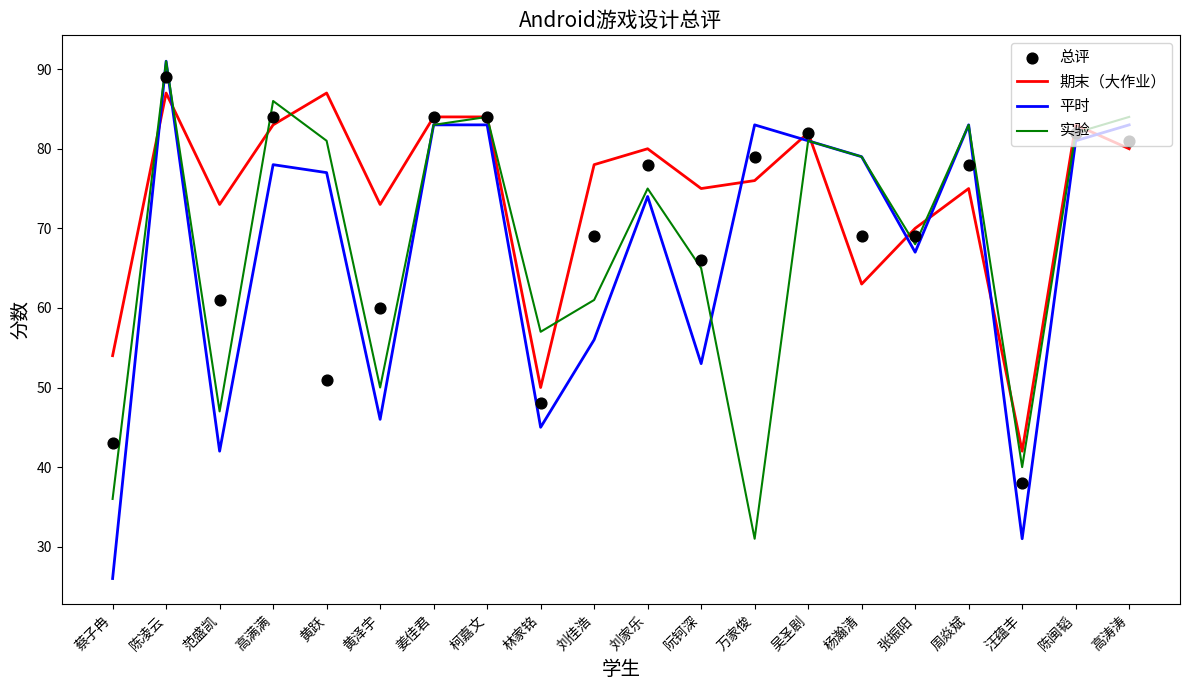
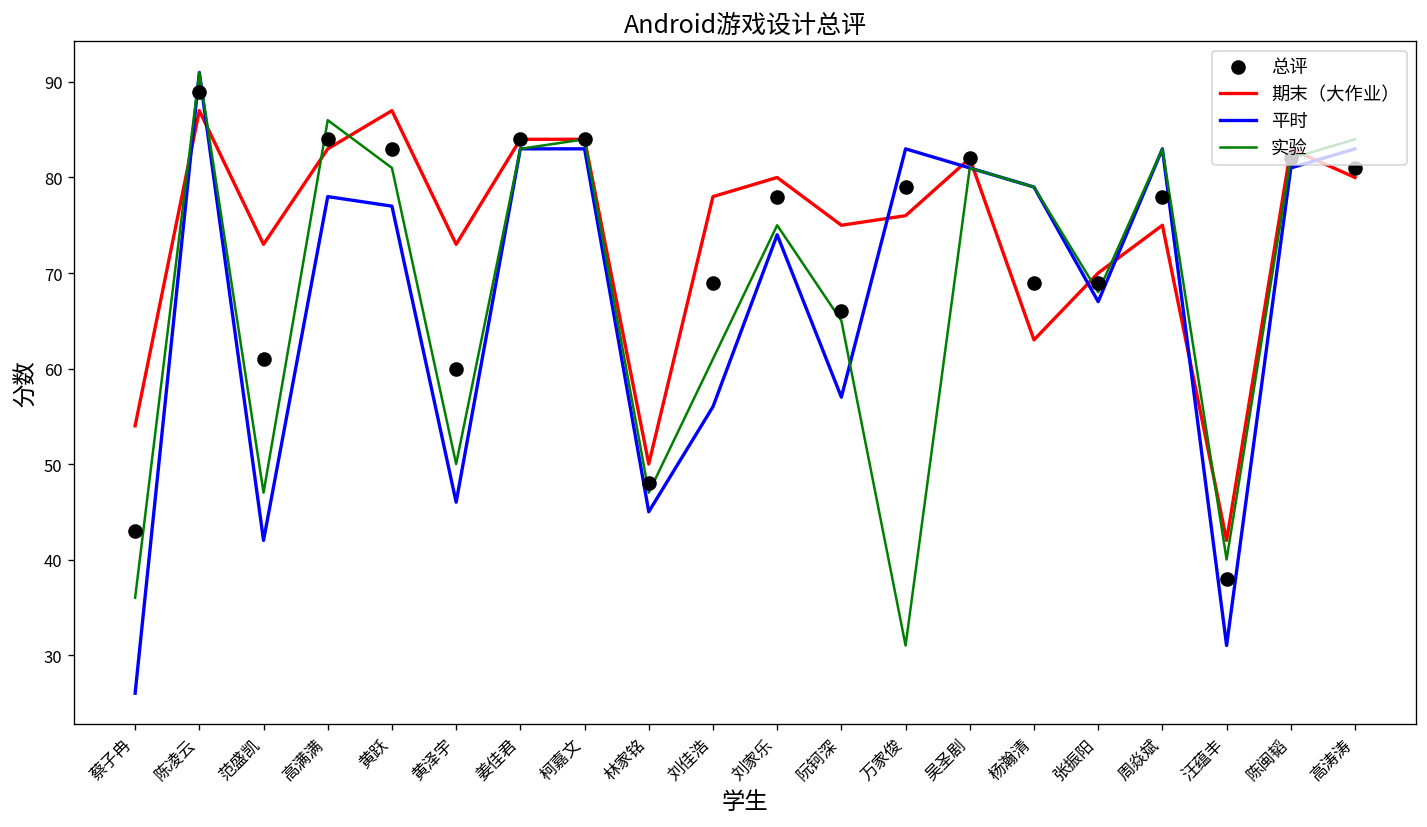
  {
    "期末（大作业）": {
      "蔡子冉": 54,
      "陈凌云": 87,
      "范盛凯": 73,
      "高满满": 83,
      "黄跃": 87,
      "黄泽宇": 73,
      "林家铭": 50,
      "刘佳浩": 78,
      "刘家乐": 80,
      "阮钶深": 75,
      "万家俊": 76,
      "杨瀚清": 63,
      "张振阳": 70,
      "周焱斌": 75,
      "汪蕴丰": 42,
      "高涛涛": 80
    },
    "总评": {
-     "黄跃": 51
+     "黄跃": 83
    },
    "平时": {
      "蔡子冉": 26,
      "范盛凯": 42,
      "高满满": 78,
      "黄跃": 77,
      "黄泽宇": 46,
      "柯嘉文": 83,
      "林家铭": 45,
      "刘佳浩": 56,
      "刘家乐": 74,
-     "阮钶深": 53,
+     "阮钶深": 57,
      "万家俊": 83,
      "张振阳": 67,
      "汪蕴丰": 31
    },
    "实验": {
      "蔡子冉": 36,
      "范盛凯": 47,
      "高满满": 86,
      "黄跃": 81,
      "黄泽宇": 50,
-     "林家铭": 57,
+     "林家铭": 47,
      "刘佳浩": 61,
      "刘家乐": 75,
      "阮钶深": 65,
      "万家俊": 31,
      "张振阳": 68,
      "汪蕴丰": 40
    }
  }
